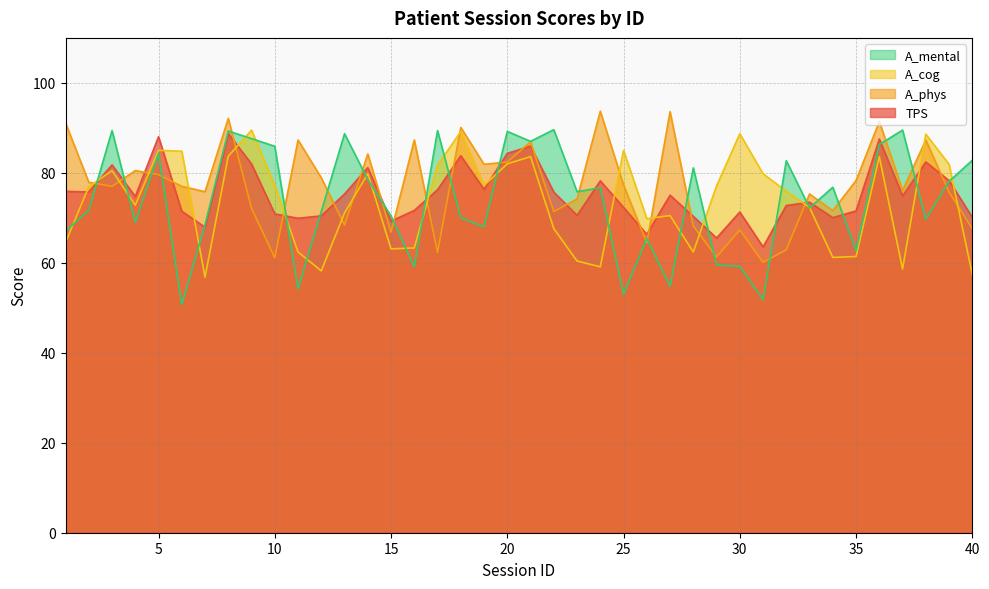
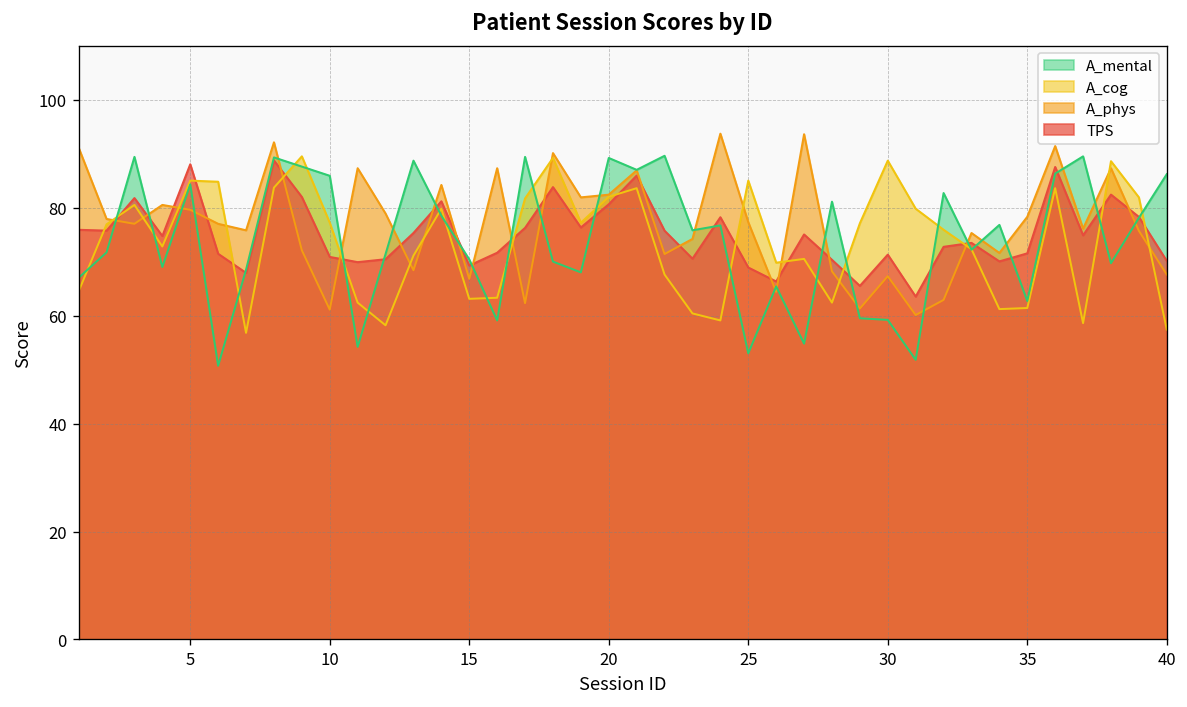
  {
    "A_mental": {
      "5": 84,
      "10": 86,
      "15": 70,
      "20": 89,
      "25": 53,
      "30": 59,
      "35": 63,
-     "40": 83
+     "40": 86
    },
    "TPS": {
      "5": 88,
      "10": 71,
      "15": 69,
-     "20": 84,
-     "25": 72,
+     "20": 81,
+     "25": 69,
      "30": 71,
      "35": 72,
      "40": 70
    }
  }
